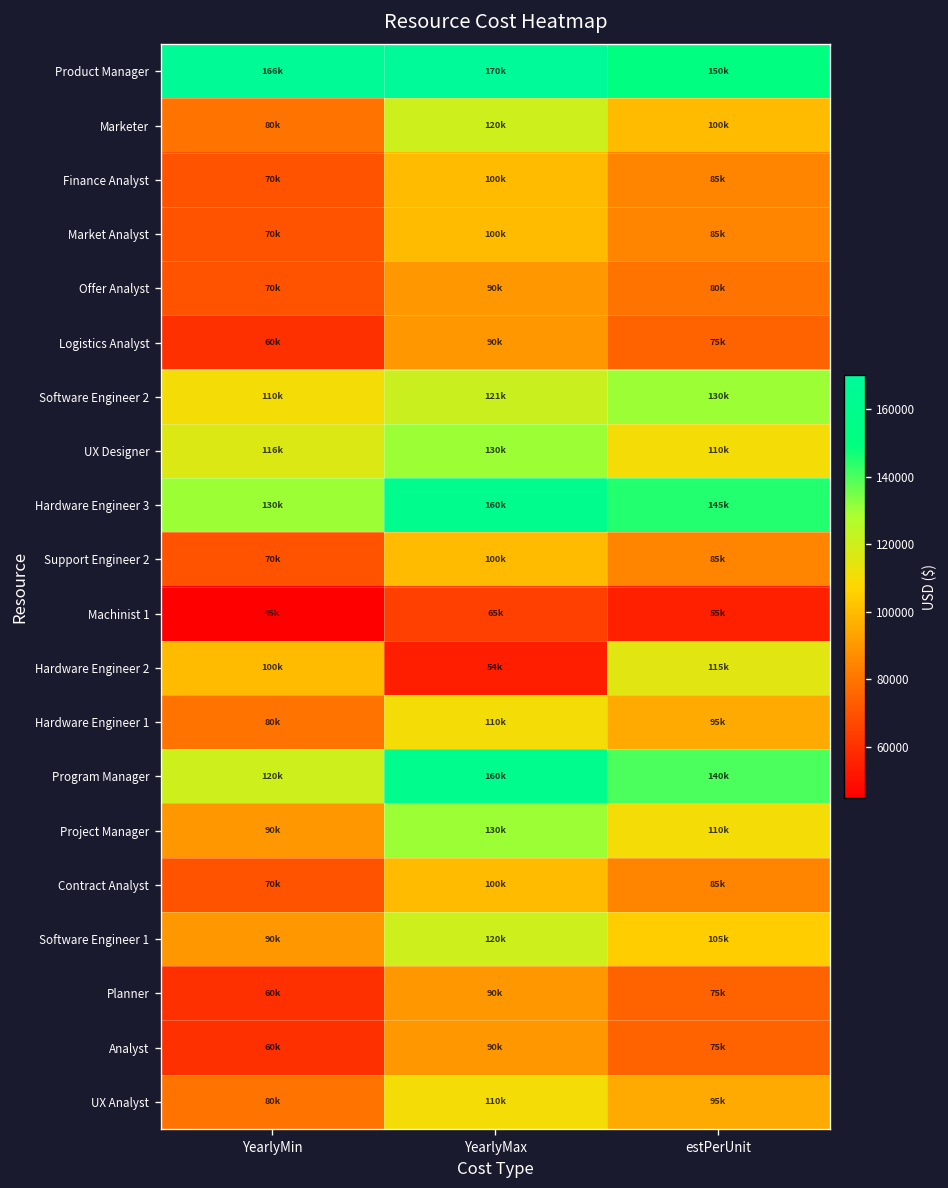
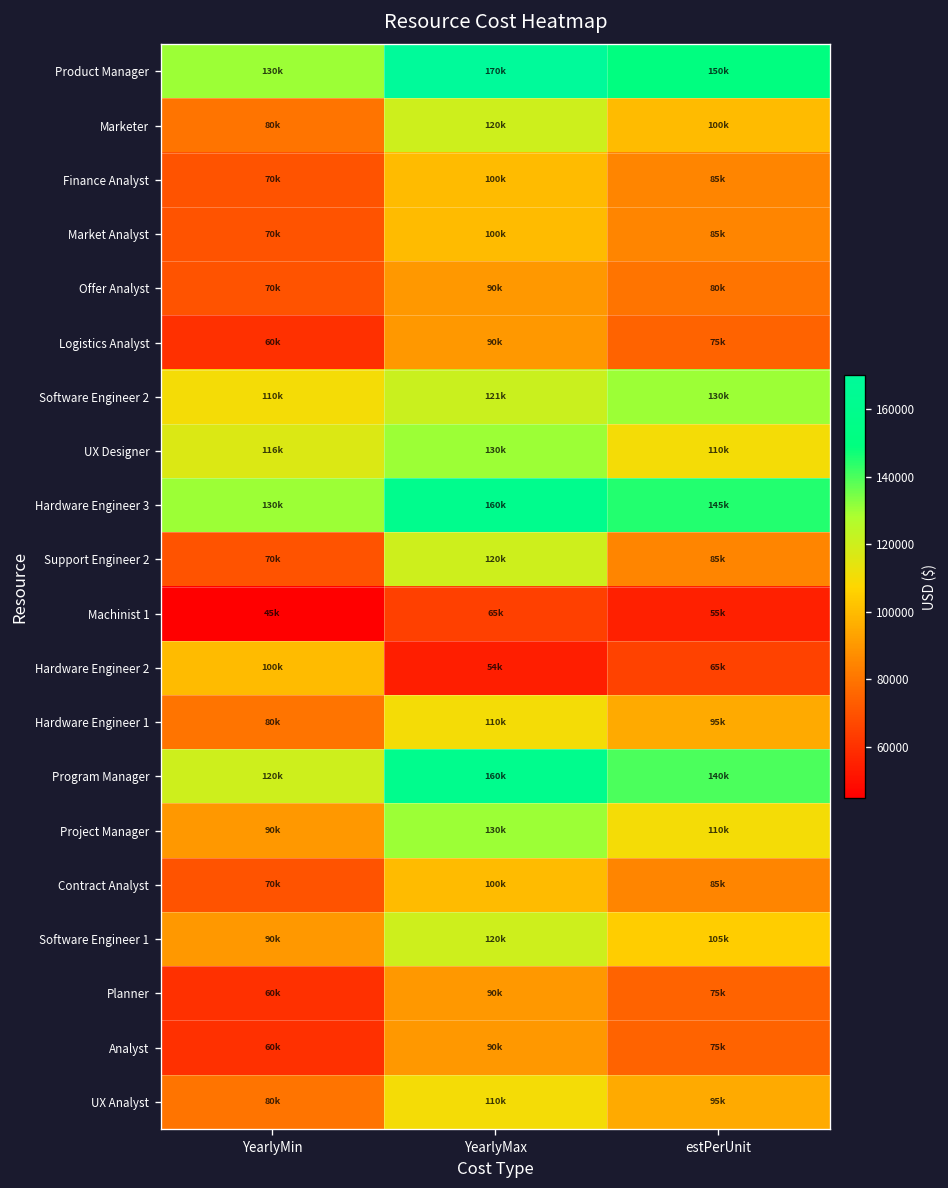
  {
    "Product Manager": {
-     "YearlyMin": "166k",
+     "YearlyMin": "130k",
      "YearlyMax": "170k",
      "estPerUnit": "150k"
    },
    "Marketer": {
      "YearlyMin": "80k",
      "YearlyMax": "120k",
      "estPerUnit": "100k"
    },
    "Finance Analyst": {
      "YearlyMin": "70k",
      "YearlyMax": "100k",
      "estPerUnit": "85k"
    },
    "Market Analyst": {
      "YearlyMin": "70k",
      "YearlyMax": "100k",
      "estPerUnit": "85k"
    },
    "Offer Analyst": {
      "YearlyMin": "70k",
      "YearlyMax": "90k",
      "estPerUnit": "80k"
    },
    "Logistics Analyst": {
      "YearlyMin": "60k",
      "YearlyMax": "90k",
      "estPerUnit": "75k"
    },
    "Software Engineer 2": {
      "YearlyMin": "110k",
      "YearlyMax": "121k",
      "estPerUnit": "130k"
    },
    "UX Designer": {
      "YearlyMin": "116k",
      "YearlyMax": "130k",
      "estPerUnit": "110k"
    },
    "Hardware Engineer 3": {
      "YearlyMin": "130k",
      "YearlyMax": "160k",
      "estPerUnit": "145k"
    },
    "Support Engineer 2": {
      "YearlyMin": "70k",
-     "YearlyMax": "100k",
+     "YearlyMax": "120k",
      "estPerUnit": "85k"
    },
    "Machinist 1": {
      "YearlyMin": "45k",
      "YearlyMax": "65k",
      "estPerUnit": "55k"
    },
    "Hardware Engineer 2": {
      "YearlyMin": "100k",
      "YearlyMax": "54k",
-     "estPerUnit": "115k"
+     "estPerUnit": "65k"
    },
    "Hardware Engineer 1": {
      "YearlyMin": "80k",
      "YearlyMax": "110k",
      "estPerUnit": "95k"
    },
    "Program Manager": {
      "YearlyMin": "120k",
      "YearlyMax": "160k",
      "estPerUnit": "140k"
    },
    "Project Manager": {
      "YearlyMin": "90k",
      "YearlyMax": "130k",
      "estPerUnit": "110k"
    },
    "Contract Analyst": {
      "YearlyMin": "70k",
      "YearlyMax": "100k",
      "estPerUnit": "85k"
    },
    "Software Engineer 1": {
      "YearlyMin": "90k",
      "YearlyMax": "120k",
      "estPerUnit": "105k"
    },
    "Planner": {
      "YearlyMin": "60k",
      "YearlyMax": "90k",
      "estPerUnit": "75k"
    },
    "Analyst": {
      "YearlyMin": "60k",
      "YearlyMax": "90k",
      "estPerUnit": "75k"
    },
    "UX Analyst": {
      "YearlyMin": "80k",
      "YearlyMax": "110k",
      "estPerUnit": "95k"
    }
  }
